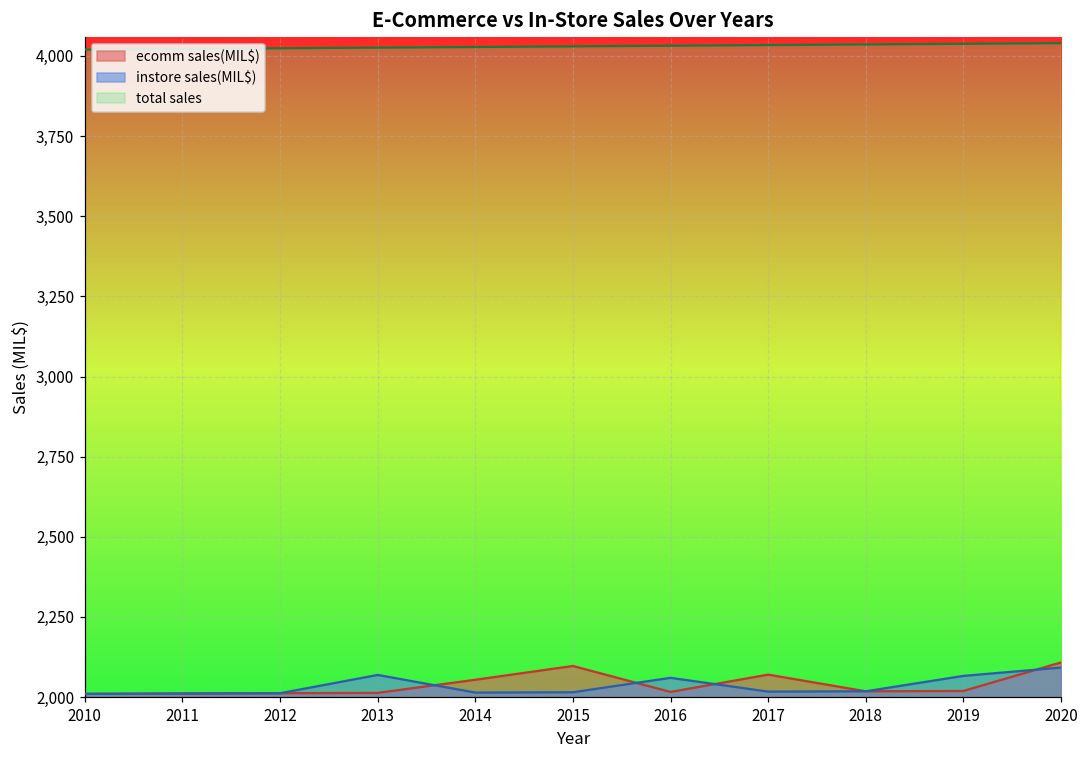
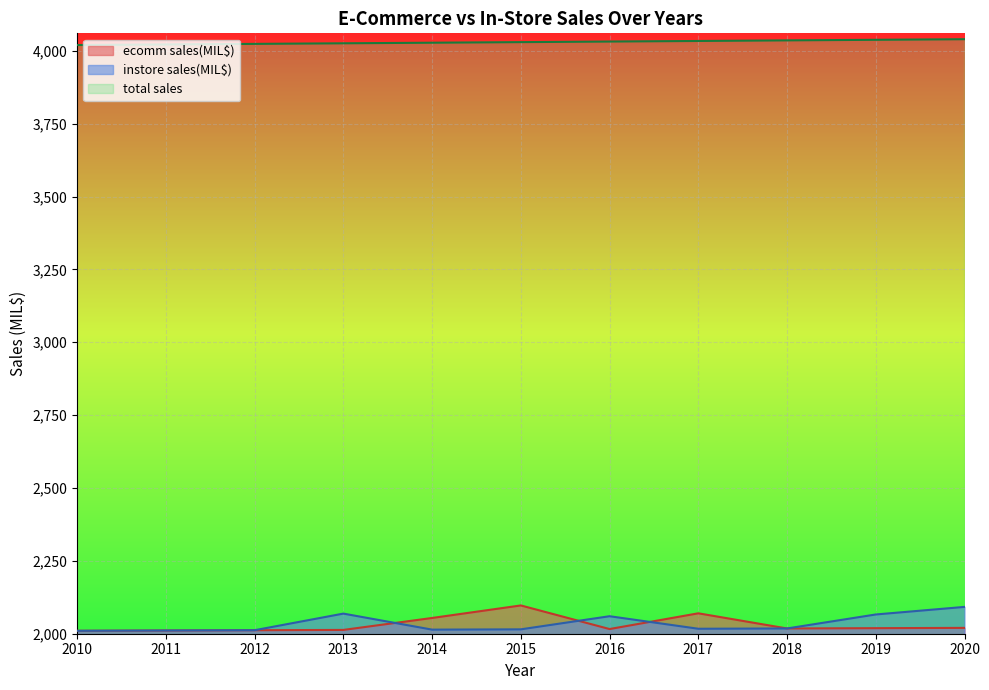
  {
    "ecomm sales(MIL$)": {
      "2013": "2,010",
      "2014": "2,050",
      "2015": "2,100",
      "2016": "2,020",
      "2017": "2,070",
      "2019": "2,020",
-     "2020": "2,110"
+     "2020": "2,020"
    },
    "instore sales(MIL$)": {
      "2013": "2,070",
      "2014": "2,010",
      "2015": "2,020",
      "2016": "2,060",
      "2017": "2,020",
      "2019": "2,070",
      "2020": "2,090"
    },
    "total sales": {
      "2010": "4,020",
      "2012": "4,020",
      "2013": "4,030",
      "2014": "4,030",
      "2015": "4,030",
      "2016": "4,030",
      "2017": "4,030",
      "2018": "4,040",
      "2019": "4,040",
      "2020": "4,040"
    }
  }
